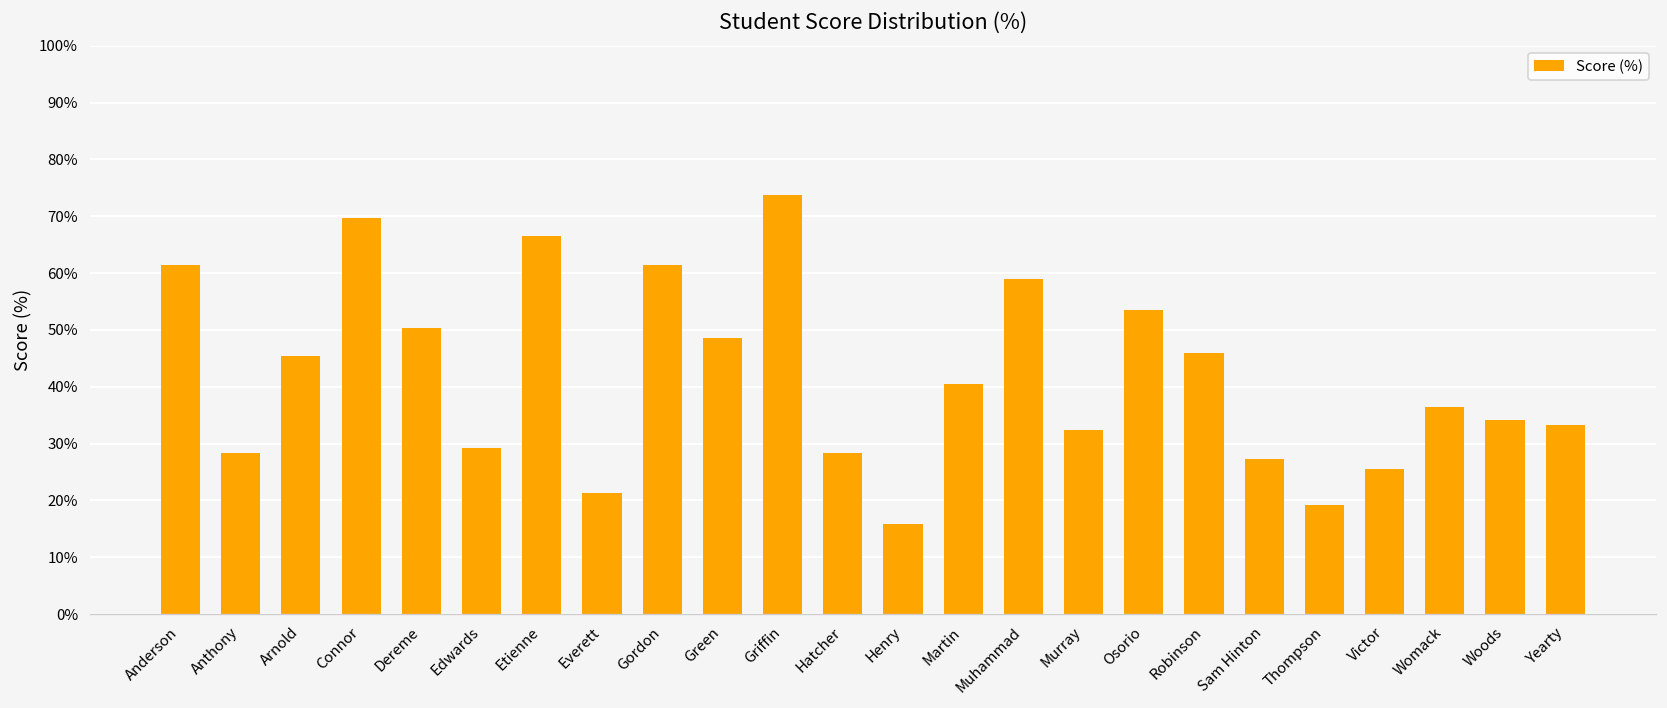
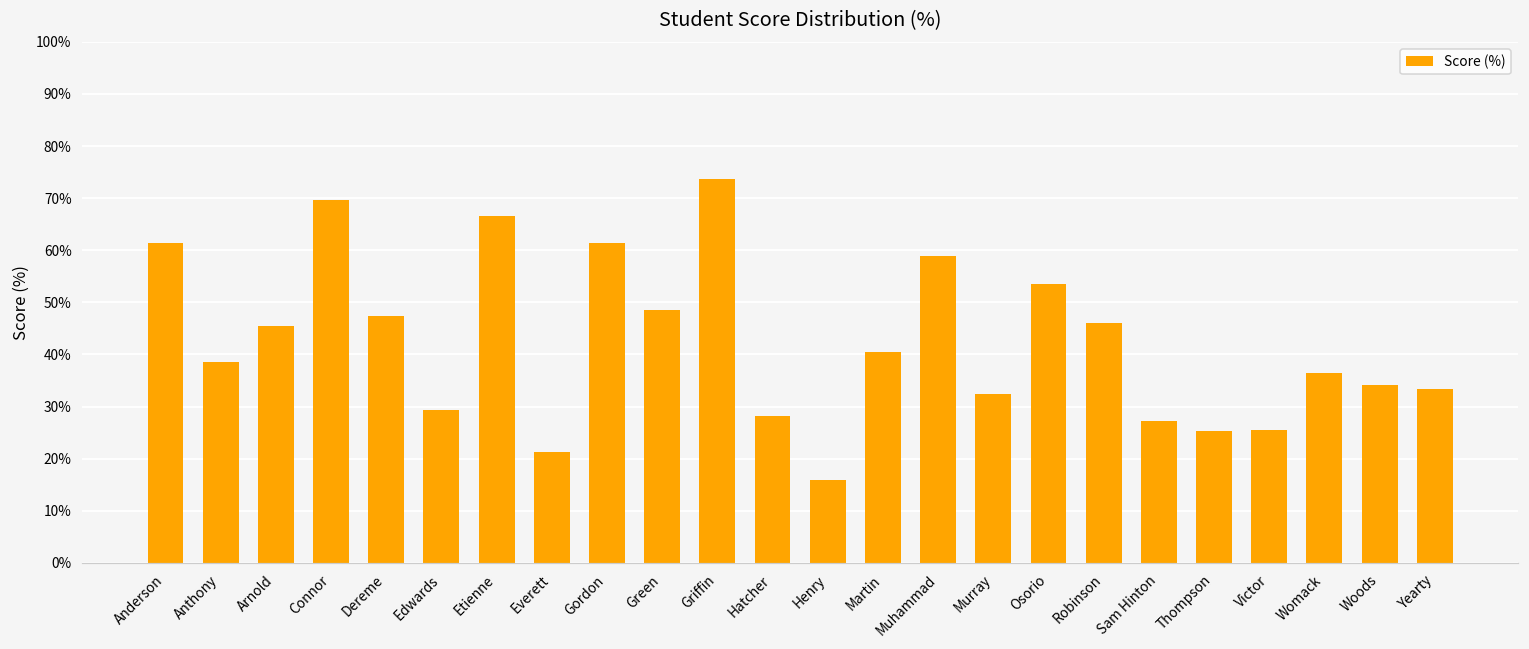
  {
    "Anderson": "61%",
-   "Anthony": "28%",
+   "Anthony": "39%",
    "Arnold": "45%",
    "Connor": "70%",
-   "Dereme": "50%",
+   "Dereme": "47%",
    "Edwards": "29%",
    "Etienne": "66%",
    "Everett": "21%",
    "Gordon": "61%",
    "Green": "48%",
    "Griffin": "74%",
    "Hatcher": "28%",
    "Henry": "16%",
    "Martin": "40%",
    "Muhammad": "59%",
    "Murray": "32%",
    "Osorio": "54%",
    "Robinson": "46%",
    "Sam Hinton": "27%",
-   "Thompson": "19%",
+   "Thompson": "25%",
    "Victor": "26%",
    "Womack": "36%",
    "Woods": "34%",
    "Yearty": "33%"
  }
